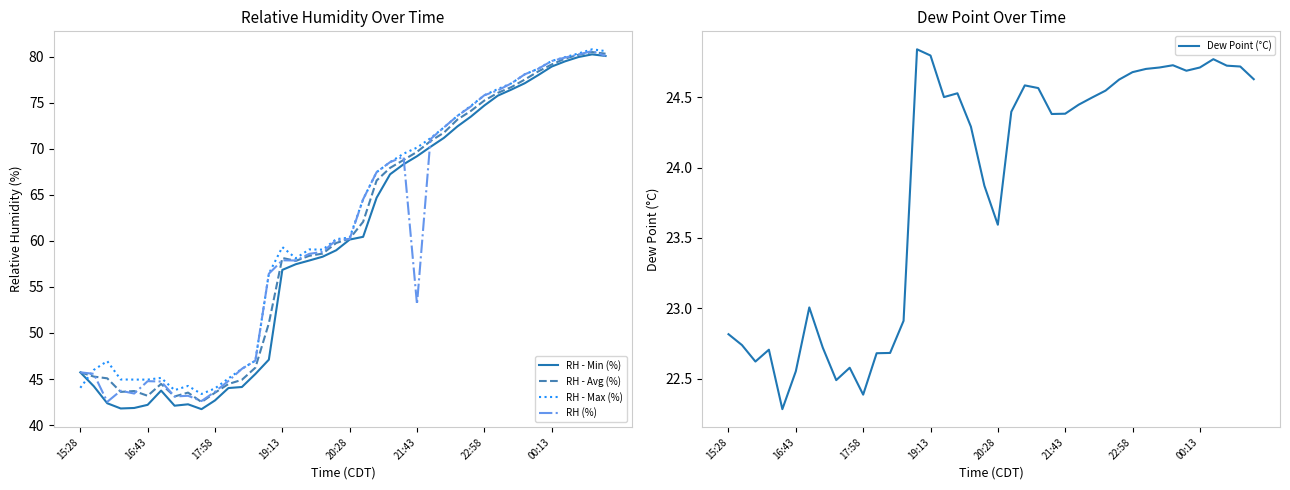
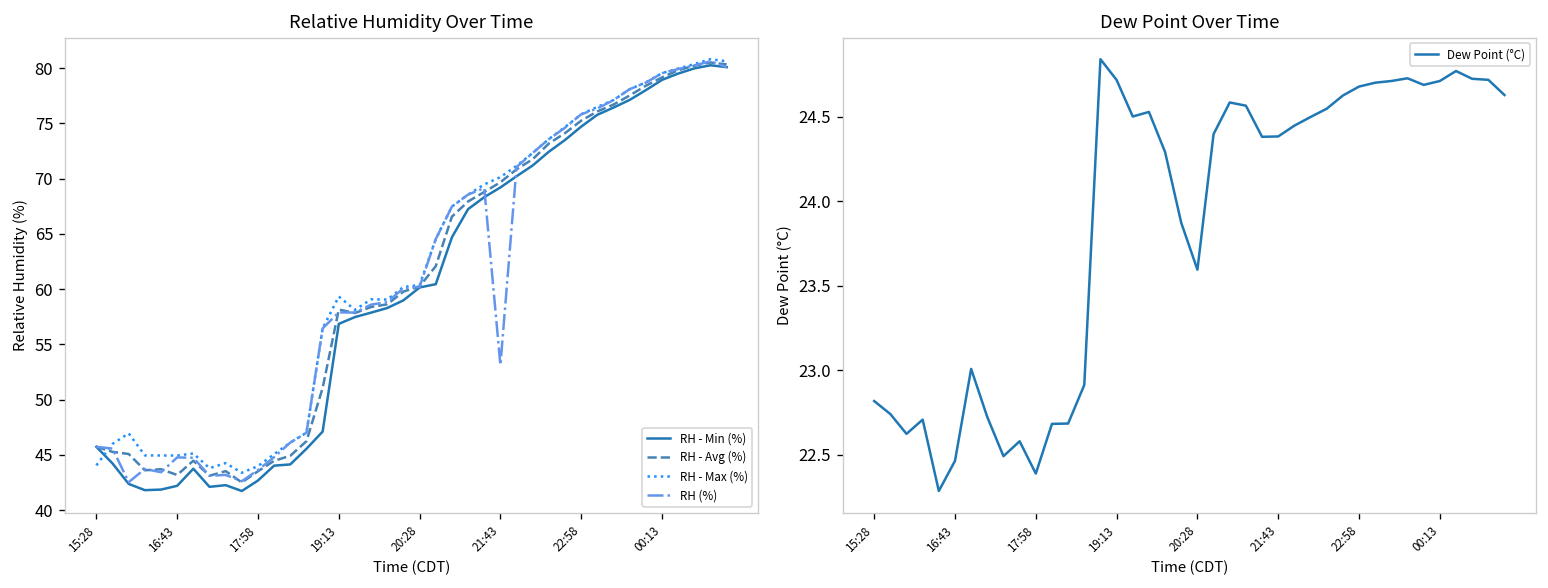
  {
    "Relative Humidity Over Time": {
      "RH - Max (%)": {
        "15:28": 44,
        "17:58": 44,
        "19:13": 59,
        "21:43": 70
      },
      "RH (%)": {
        "21:43": 53
      }
    },
    "Dew Point Over Time": {
      "15:28": 22.82,
-     "16:43": 22.55,
+     "16:43": 22.46,
      "17:58": 22.39,
-     "19:13": 24.80,
+     "19:13": 24.72,
      "20:28": 23.59,
      "21:43": 24.38,
      "22:58": 24.68,
      "00:13": 24.71
    }
  }
